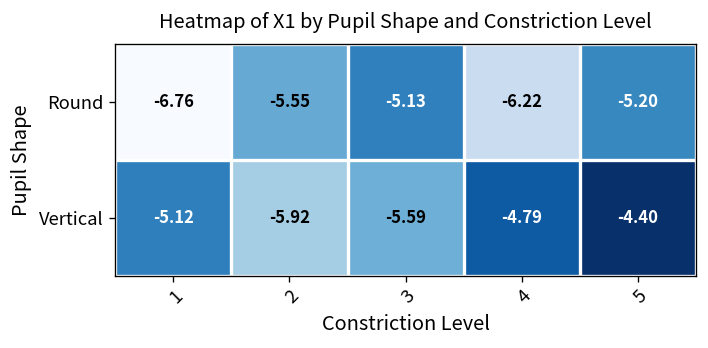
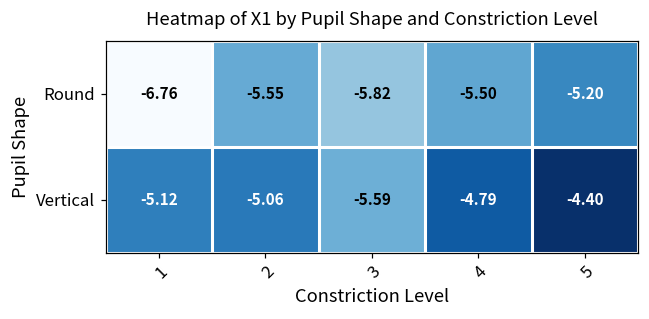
  {
    "Round": {
      "1": -6.76,
      "2": -5.55,
-     "3": -5.13,
-     "4": -6.22,
+     "3": -5.82,
+     "4": -5.50,
      "5": -5.20
    },
    "Vertical": {
      "1": -5.12,
-     "2": -5.92,
+     "2": -5.06,
      "3": -5.59,
      "4": -4.79,
      "5": -4.40
    }
  }
